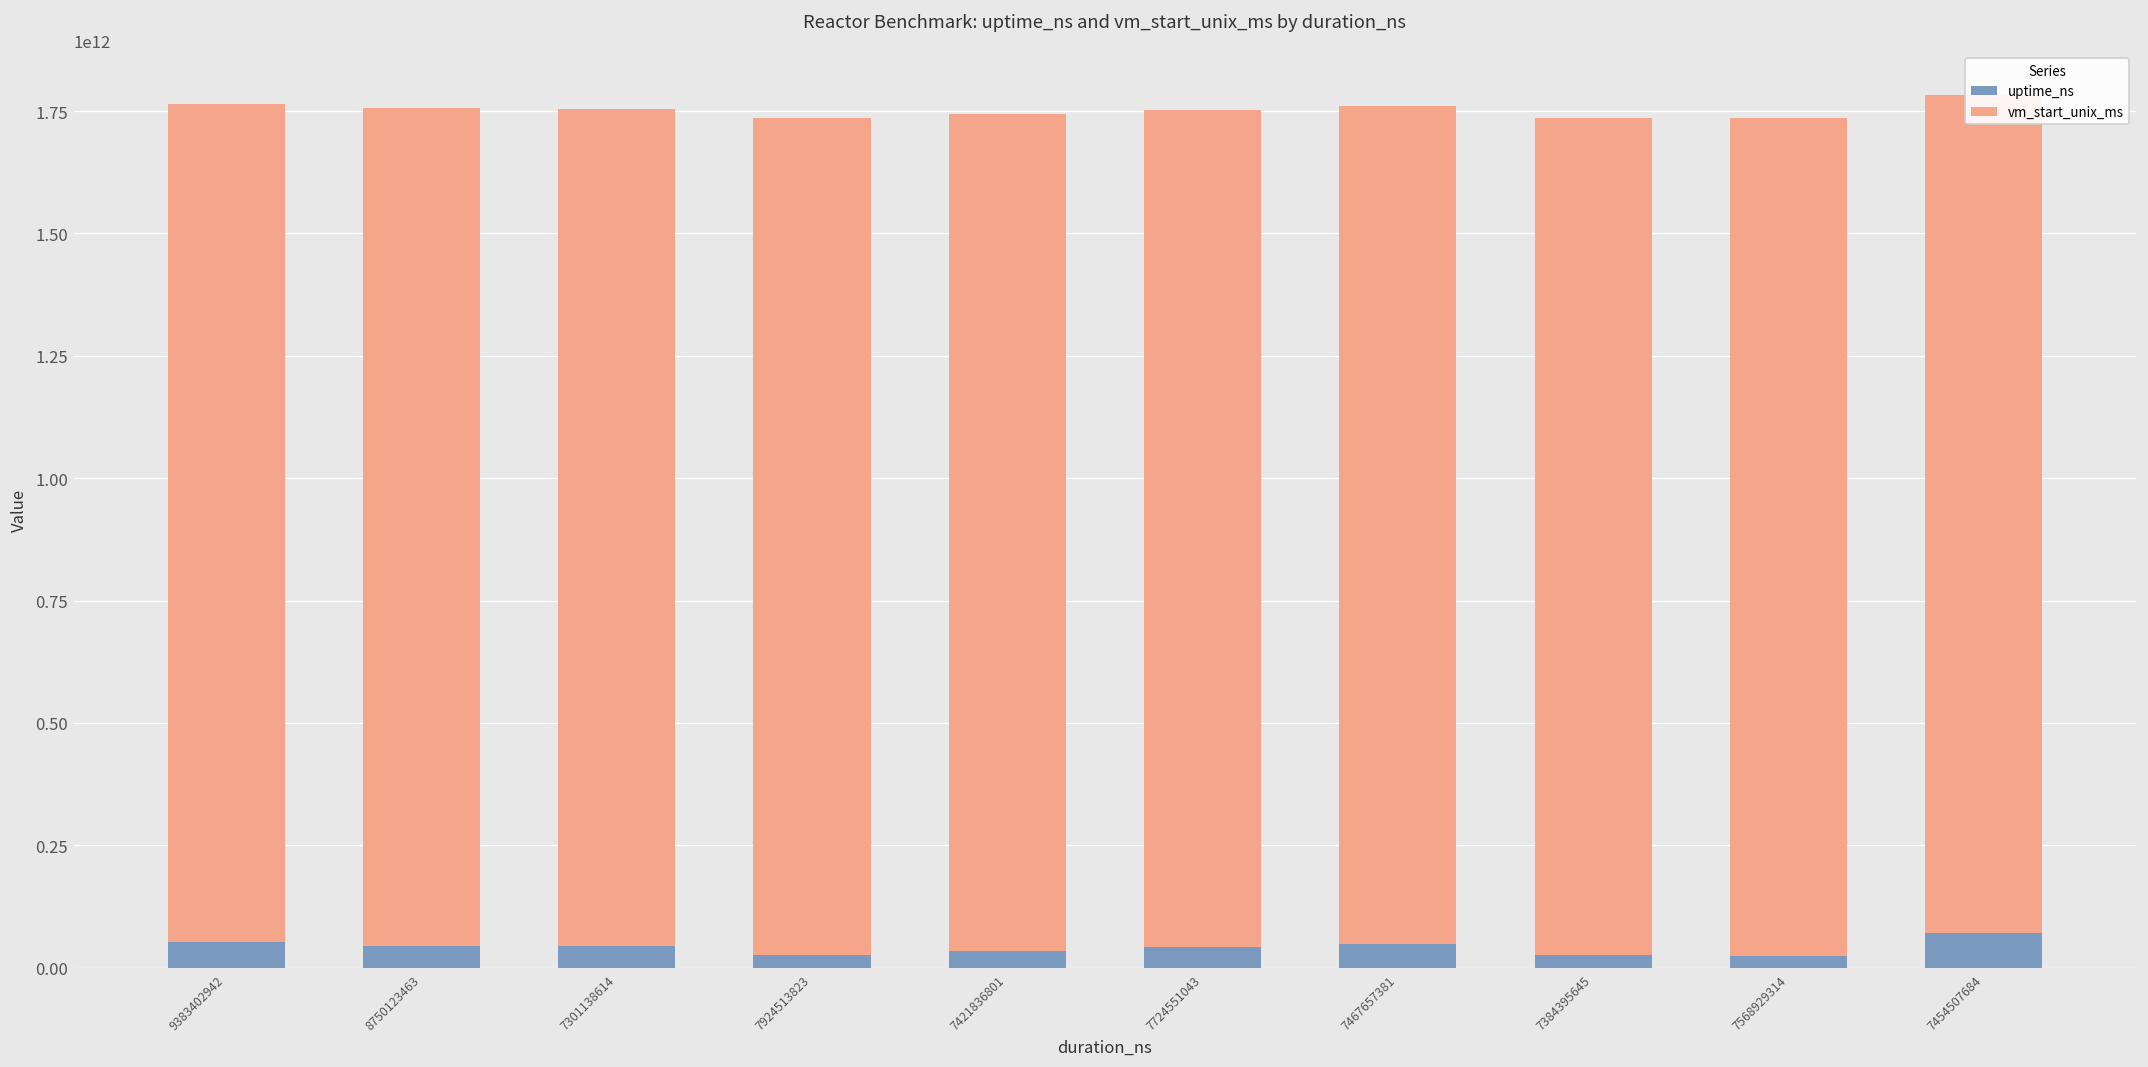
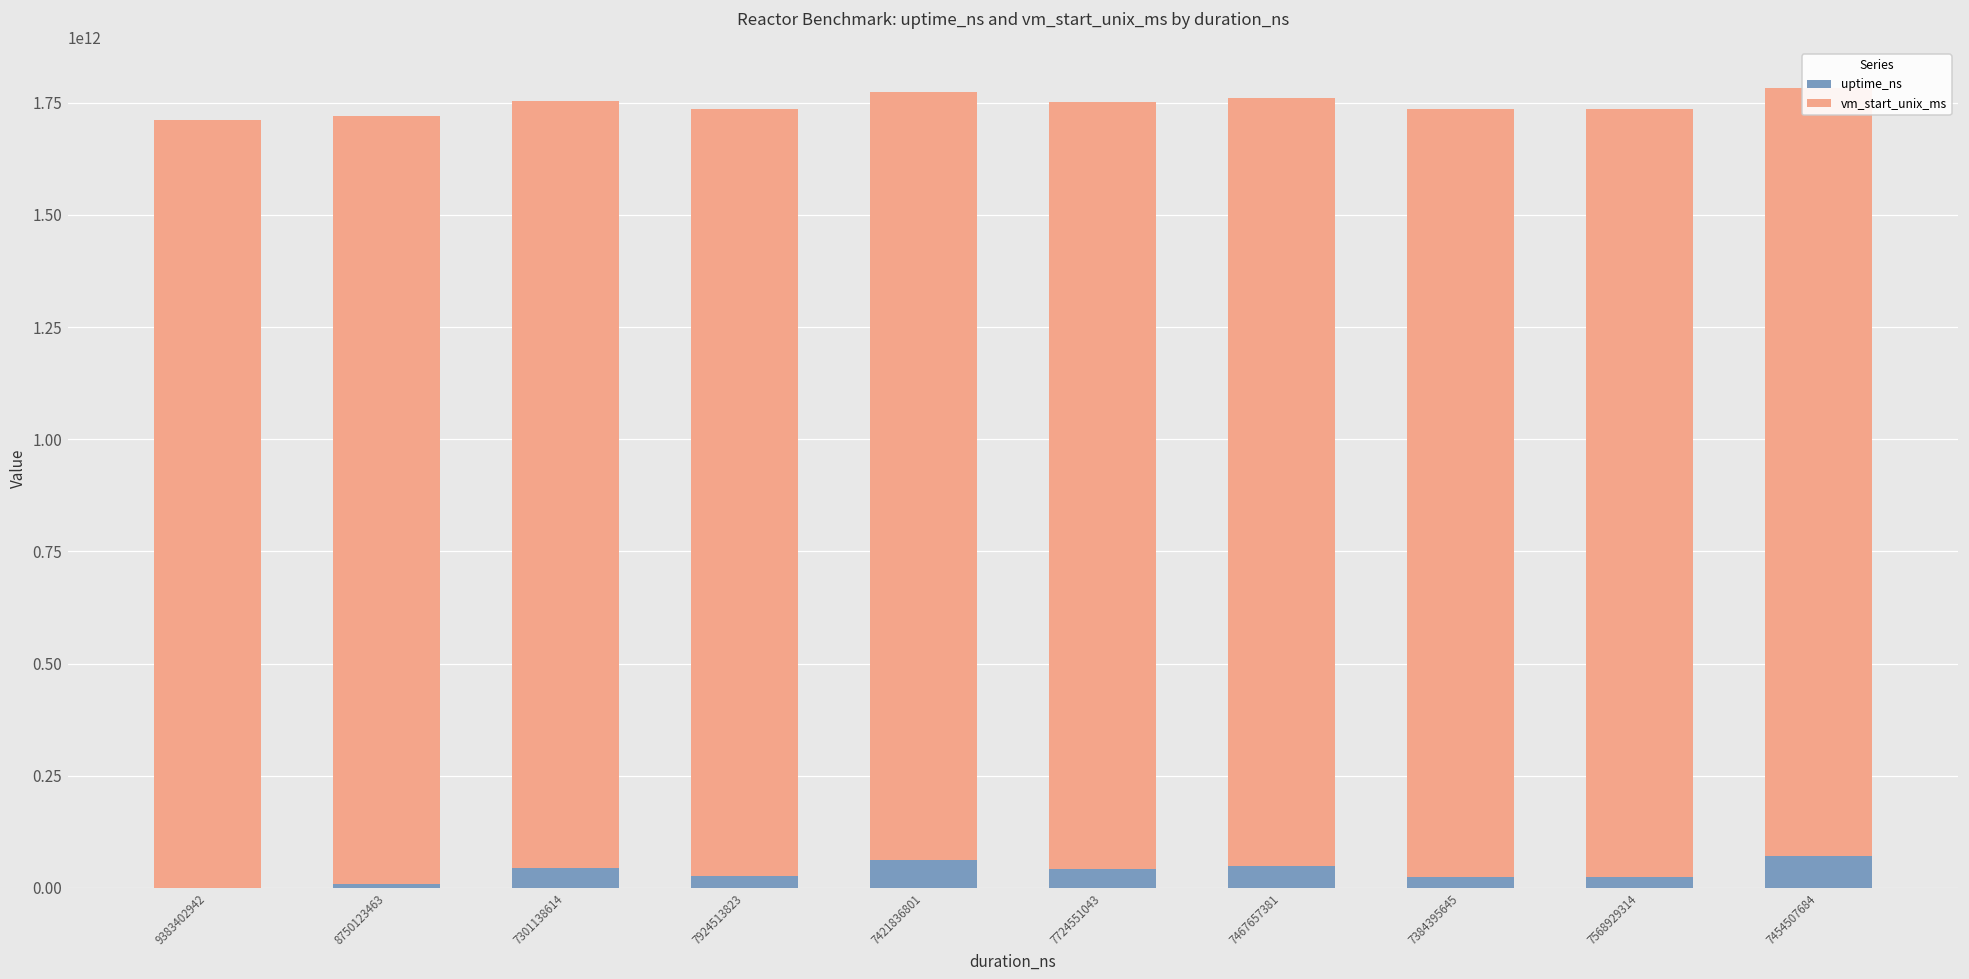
  {
    "uptime_ns": {
-     "9383402942": 50000000000,
-     "8750123463": 40000000000,
+     "9383402942": 0,
+     "8750123463": 10000000000,
      "7301138614": 40000000000,
      "7924513823": 30000000000,
-     "7421836801": 30000000000,
+     "7421836801": 60000000000,
      "7724551043": 40000000000,
      "7467657381": 50000000000,
      "7384395645": 30000000000,
      "7568929314": 20000000000,
      "7454507684": 70000000000
    },
    "vm_start_unix_ms": {
      "9383402942": 1710000000000,
      "8750123463": 1710000000000,
      "7301138614": 1710000000000,
      "7924513823": 1710000000000,
      "7421836801": 1710000000000,
      "7724551043": 1710000000000,
      "7467657381": 1710000000000,
      "7384395645": 1710000000000,
      "7568929314": 1710000000000
    }
  }
